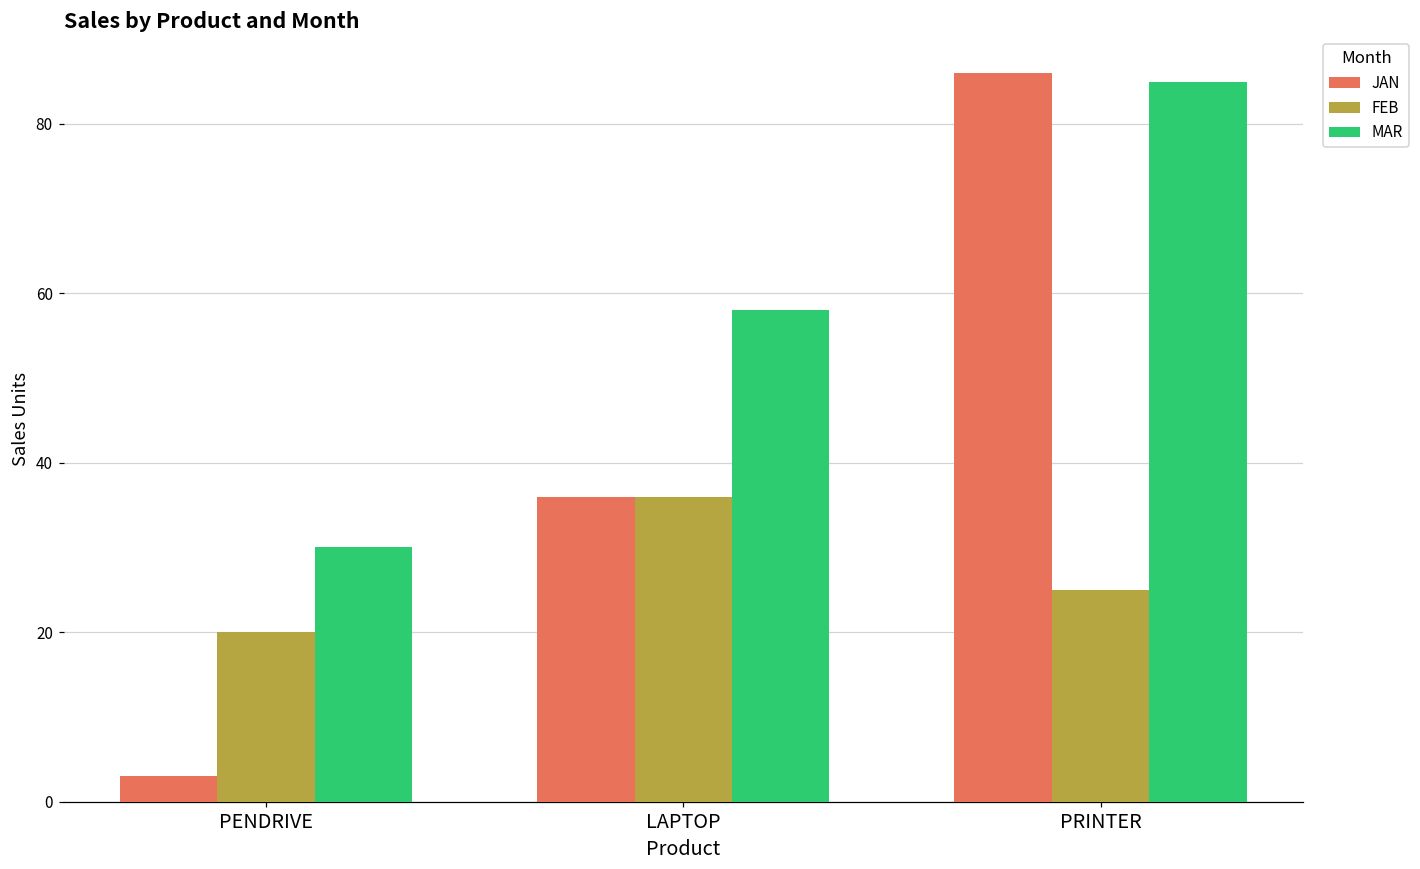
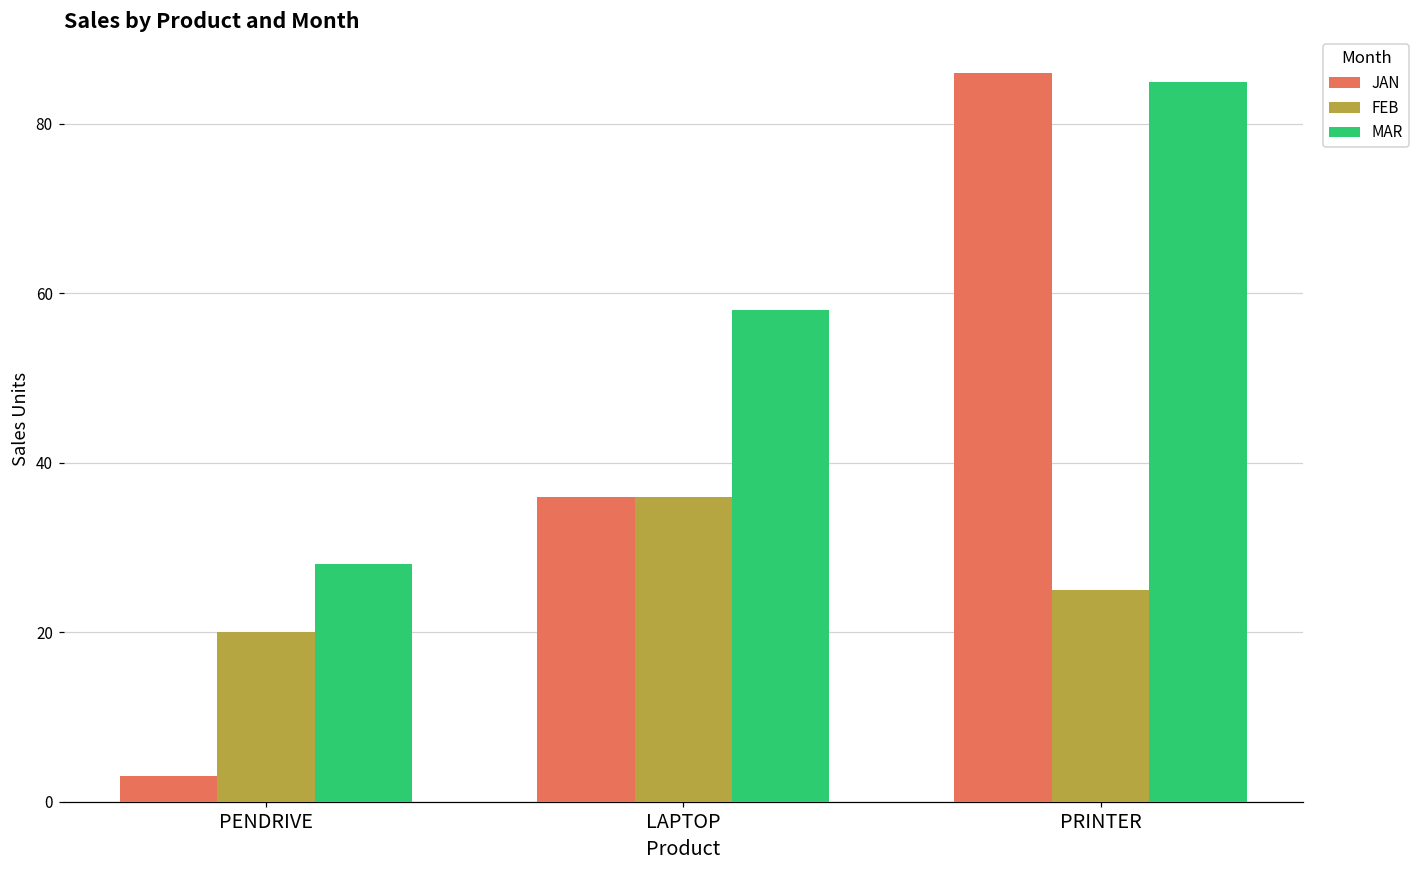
  {
    "JAN": {
      "PENDRIVE": 3,
      "LAPTOP": 36,
      "PRINTER": 86
    },
    "FEB": {
      "PENDRIVE": 20,
      "LAPTOP": 36,
      "PRINTER": 25
    },
    "MAR": {
-     "PENDRIVE": 30,
+     "PENDRIVE": 28,
      "LAPTOP": 58,
      "PRINTER": 85
    }
  }
